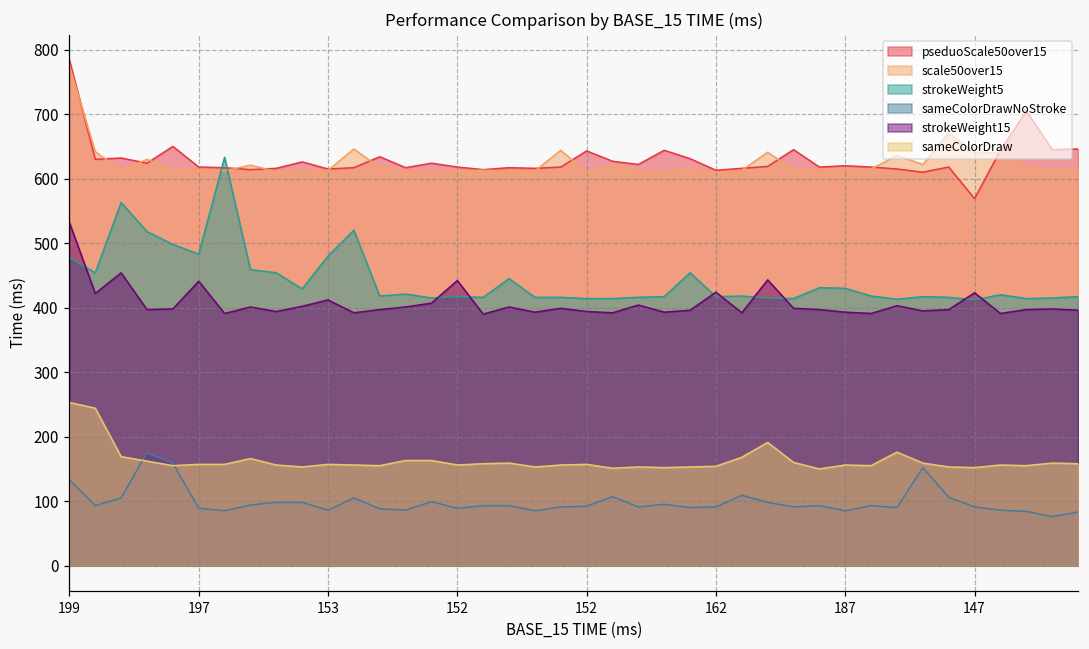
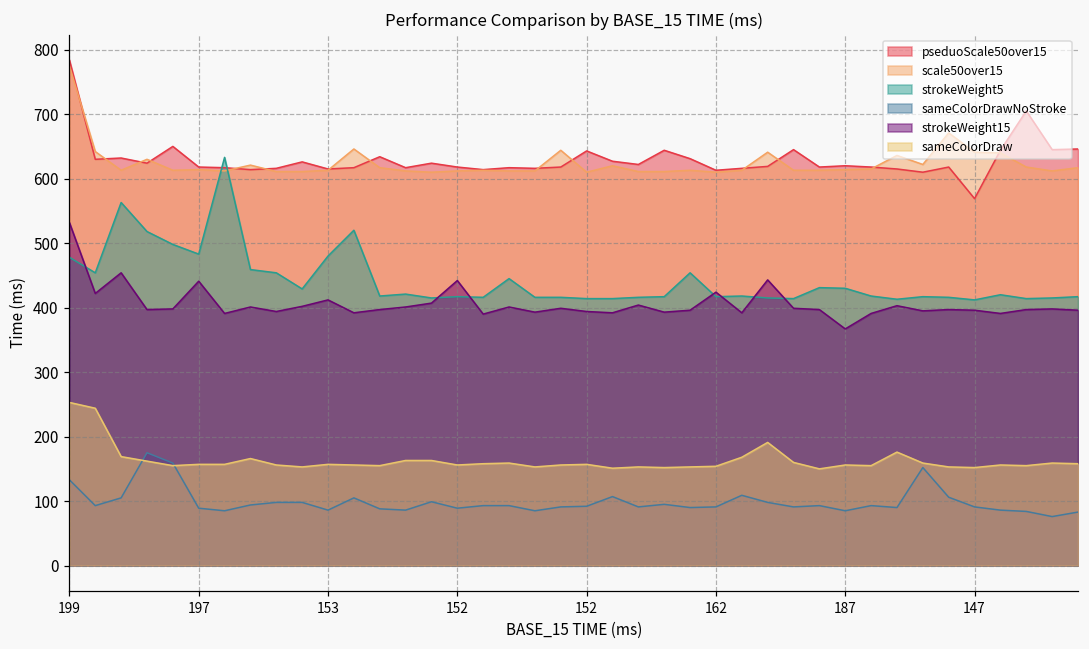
  {
    "pseduoScale50over15": {
      "199": 780,
      "187": 620,
      "147": 570
    },
    "strokeWeight15": {
      "199": 530,
      "197": 440,
      "153": 410,
      "162": 420,
-     "187": 390,
-     "147": 420
+     "187": 370,
+     "147": 400
    }
  }
